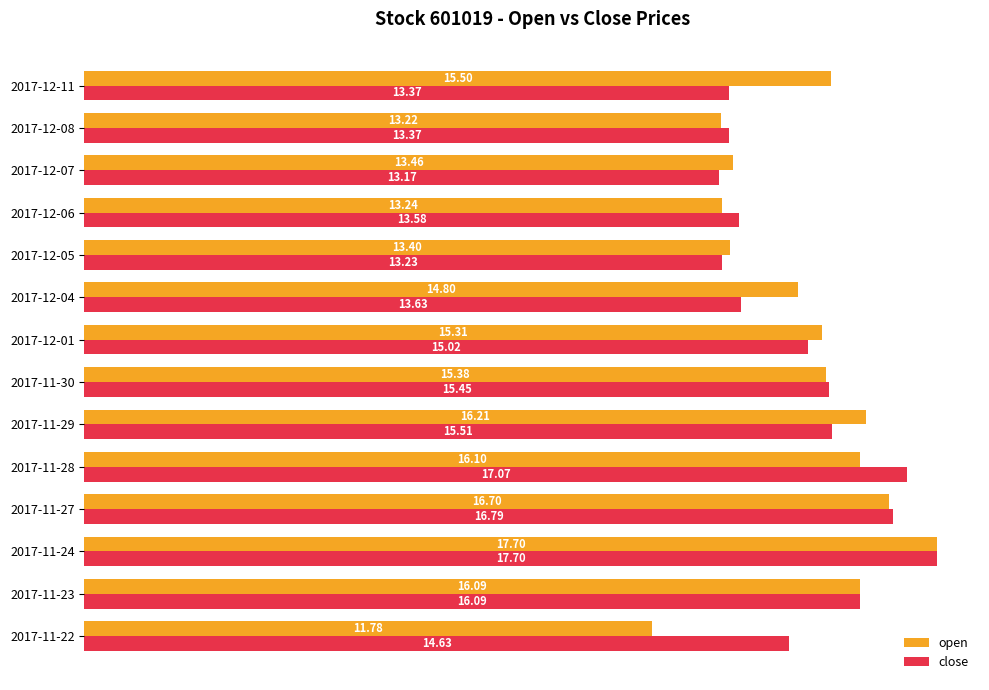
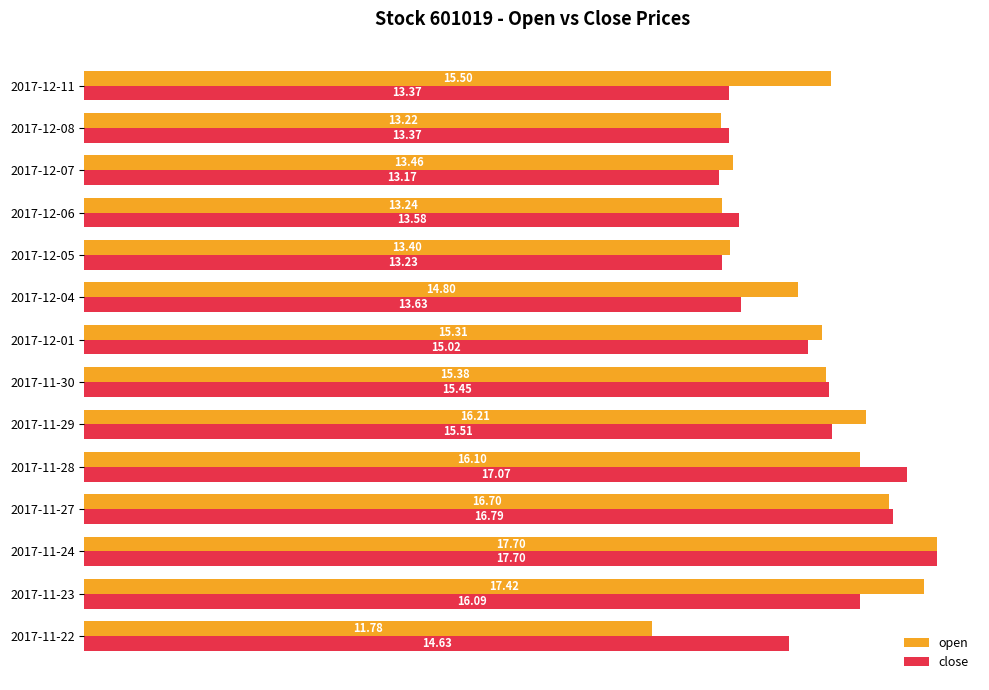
  {
    "open": {
      "2017-12-11": 15.50,
      "2017-12-08": 13.22,
      "2017-12-07": 13.46,
      "2017-12-06": 13.24,
      "2017-12-05": 13.40,
      "2017-12-04": 14.80,
      "2017-12-01": 15.31,
      "2017-11-30": 15.38,
      "2017-11-29": 16.21,
      "2017-11-28": 16.10,
      "2017-11-27": 16.70,
      "2017-11-24": 17.70,
-     "2017-11-23": 16.09,
+     "2017-11-23": 17.42,
      "2017-11-22": 11.78
    },
    "close": {
      "2017-12-11": 13.37,
      "2017-12-08": 13.37,
      "2017-12-07": 13.17,
      "2017-12-06": 13.58,
      "2017-12-05": 13.23,
      "2017-12-04": 13.63,
      "2017-12-01": 15.02,
      "2017-11-30": 15.45,
      "2017-11-29": 15.51,
      "2017-11-28": 17.07,
      "2017-11-27": 16.79,
      "2017-11-24": 17.70,
      "2017-11-23": 16.09,
      "2017-11-22": 14.63
    }
  }
